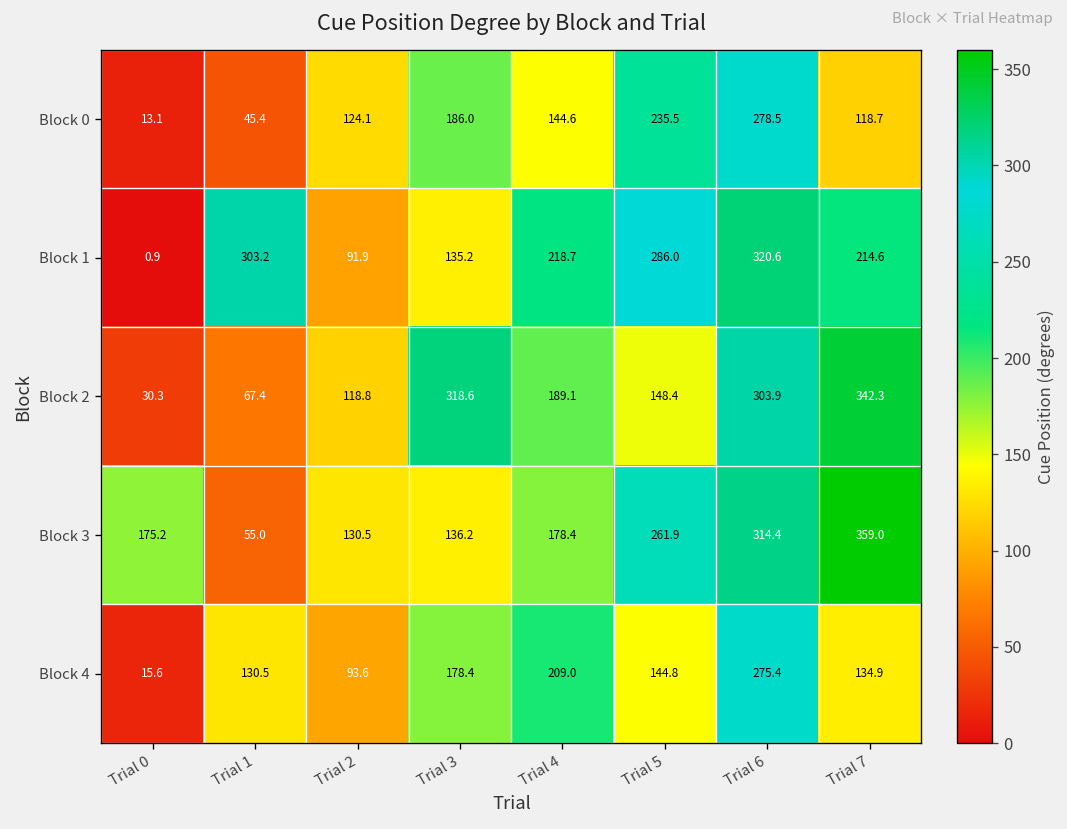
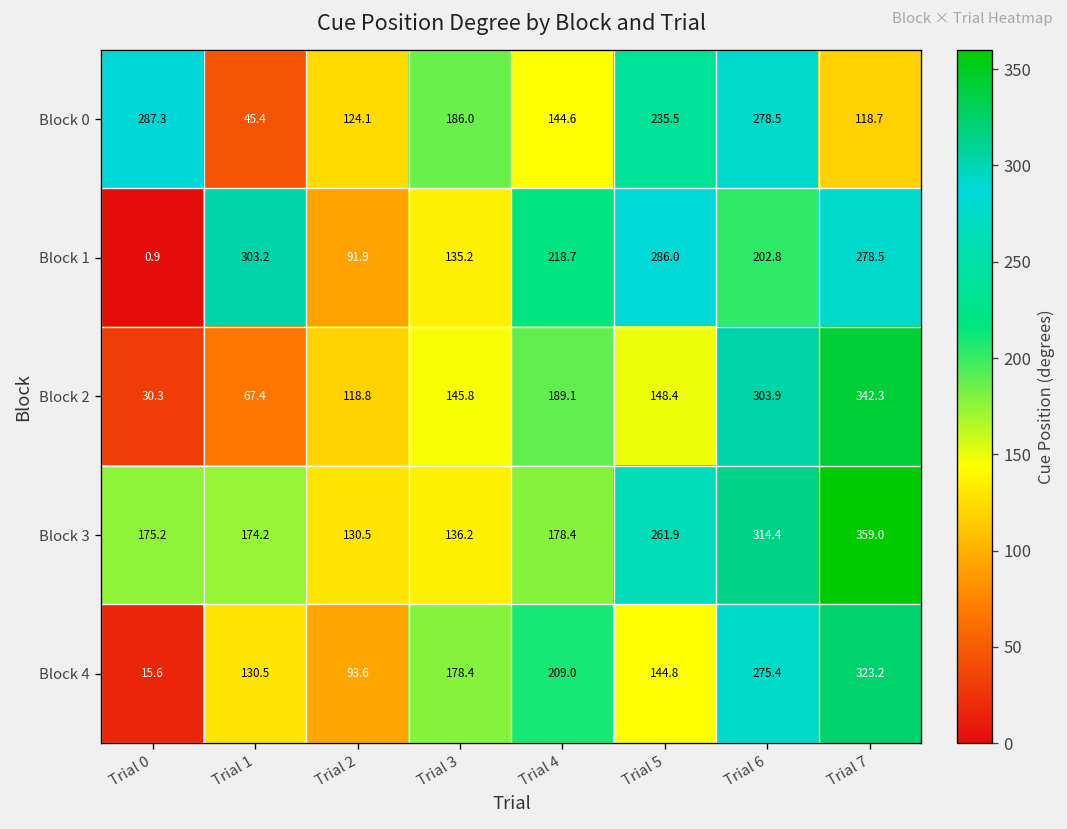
  {
    "Block 0": {
-     "Trial 0": 13.1,
+     "Trial 0": 287.3,
      "Trial 1": 45.4,
      "Trial 2": 124.1,
      "Trial 3": 186.0,
      "Trial 4": 144.6,
      "Trial 5": 235.5,
      "Trial 6": 278.5,
      "Trial 7": 118.7
    },
    "Block 1": {
      "Trial 0": 0.9,
      "Trial 1": 303.2,
      "Trial 2": 91.9,
      "Trial 3": 135.2,
      "Trial 4": 218.7,
      "Trial 5": 286.0,
-     "Trial 6": 320.6,
-     "Trial 7": 214.6
+     "Trial 6": 202.8,
+     "Trial 7": 278.5
    },
    "Block 2": {
      "Trial 0": 30.3,
      "Trial 1": 67.4,
      "Trial 2": 118.8,
-     "Trial 3": 318.6,
+     "Trial 3": 145.8,
      "Trial 4": 189.1,
      "Trial 5": 148.4,
      "Trial 6": 303.9,
      "Trial 7": 342.3
    },
    "Block 3": {
      "Trial 0": 175.2,
-     "Trial 1": 55.0,
+     "Trial 1": 174.2,
      "Trial 2": 130.5,
      "Trial 3": 136.2,
      "Trial 4": 178.4,
      "Trial 5": 261.9,
      "Trial 6": 314.4,
      "Trial 7": 359.0
    },
    "Block 4": {
      "Trial 0": 15.6,
      "Trial 1": 130.5,
      "Trial 2": 93.6,
      "Trial 3": 178.4,
      "Trial 4": 209.0,
      "Trial 5": 144.8,
      "Trial 6": 275.4,
-     "Trial 7": 134.9
+     "Trial 7": 323.2
    }
  }
